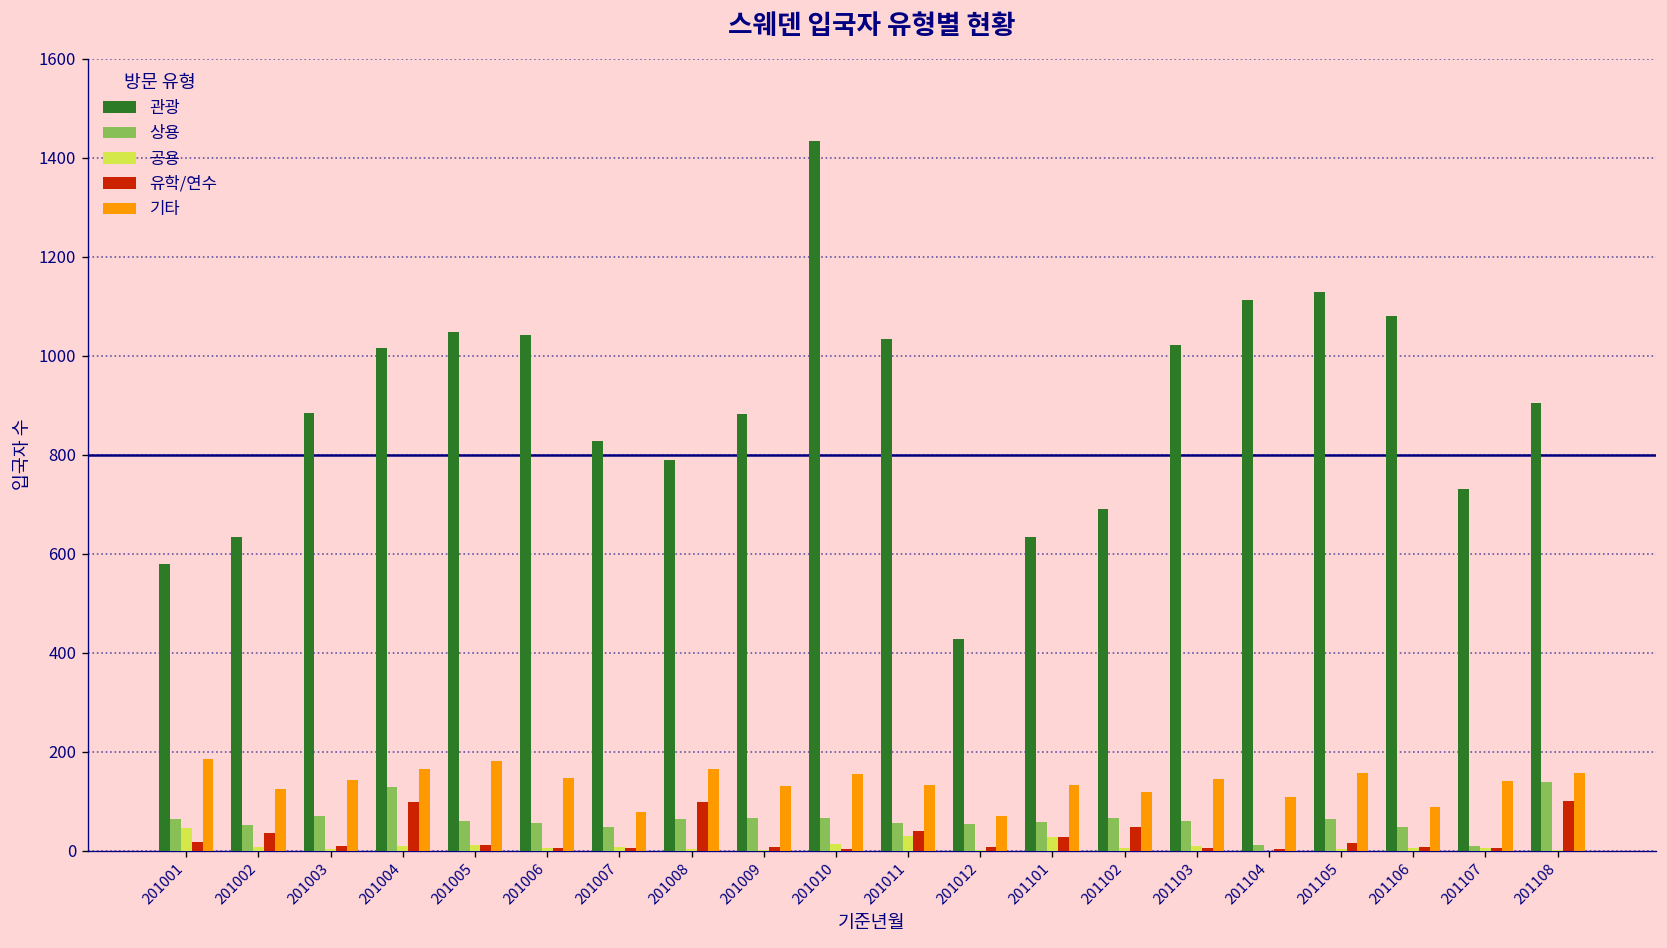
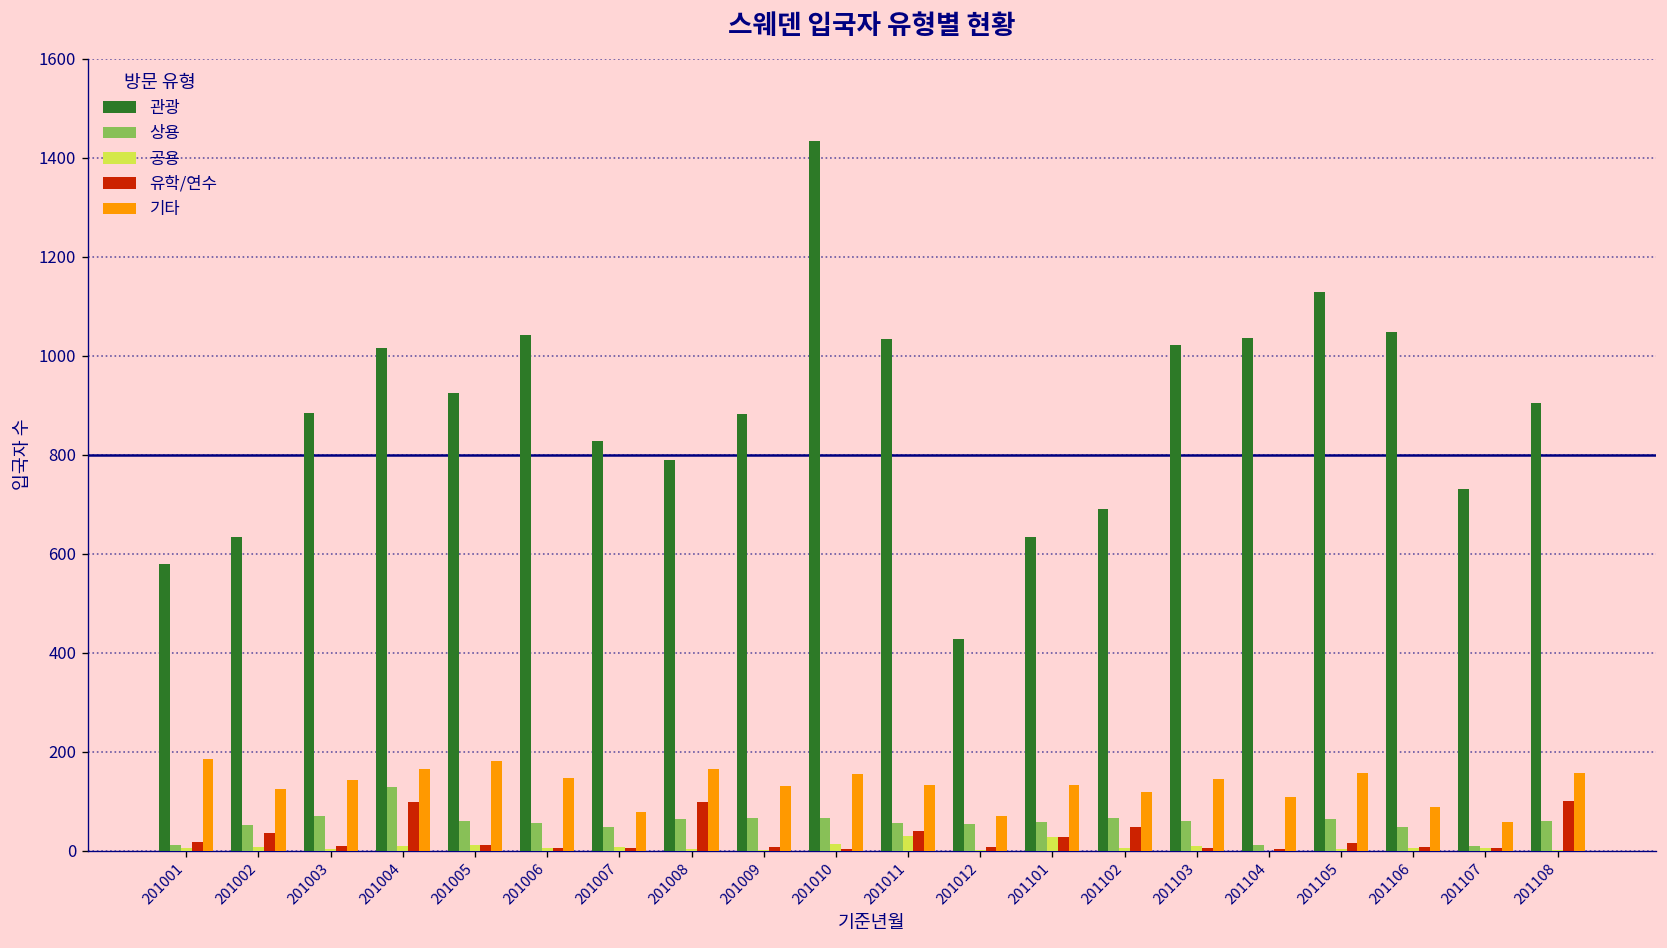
  {
    "관광": {
      "201001": 580,
      "201002": 630,
      "201003": 890,
      "201004": 1020,
-     "201005": 1050,
+     "201005": 920,
      "201006": 1040,
      "201007": 830,
      "201008": 790,
      "201009": 880,
      "201010": 1430,
      "201011": 1030,
      "201012": 430,
      "201101": 630,
      "201102": 690,
      "201103": 1020,
-     "201104": 1110,
+     "201104": 1040,
      "201105": 1130,
-     "201106": 1080,
+     "201106": 1050,
      "201107": 730,
      "201108": 900
    },
    "상용": {
-     "201001": 60,
+     "201001": 10,
      "201002": 50,
      "201003": 70,
      "201004": 130,
      "201005": 60,
      "201006": 60,
      "201007": 50,
      "201008": 60,
      "201009": 70,
      "201010": 70,
      "201011": 60,
      "201012": 50,
      "201101": 60,
      "201102": 70,
      "201103": 60,
      "201104": 10,
      "201105": 60,
      "201106": 50,
      "201107": 10,
-     "201108": 140
+     "201108": 60
    },
    "공용": {
-     "201001": 50,
+     "201001": 10,
      "201002": 10,
      "201004": 10,
      "201005": 10,
      "201007": 10,
      "201010": 10,
      "201011": 30,
      "201101": 30,
      "201103": 10,
      "201104": 0
    },
    "유학/연수": {
      "201001": 20,
      "201002": 40,
      "201003": 10,
      "201004": 100,
      "201005": 10,
      "201008": 100,
      "201009": 10,
      "201011": 40,
      "201012": 10,
      "201101": 30,
      "201102": 50,
      "201105": 20,
      "201106": 10,
      "201108": 100
    },
    "기타": {
      "201001": 190,
      "201002": 130,
      "201003": 140,
      "201004": 160,
      "201005": 180,
      "201006": 150,
      "201007": 80,
      "201008": 170,
      "201009": 130,
      "201010": 160,
      "201011": 130,
      "201012": 70,
      "201101": 130,
      "201102": 120,
      "201103": 150,
      "201104": 110,
      "201105": 160,
      "201106": 90,
-     "201107": 140,
+     "201107": 60,
      "201108": 160
    }
  }
